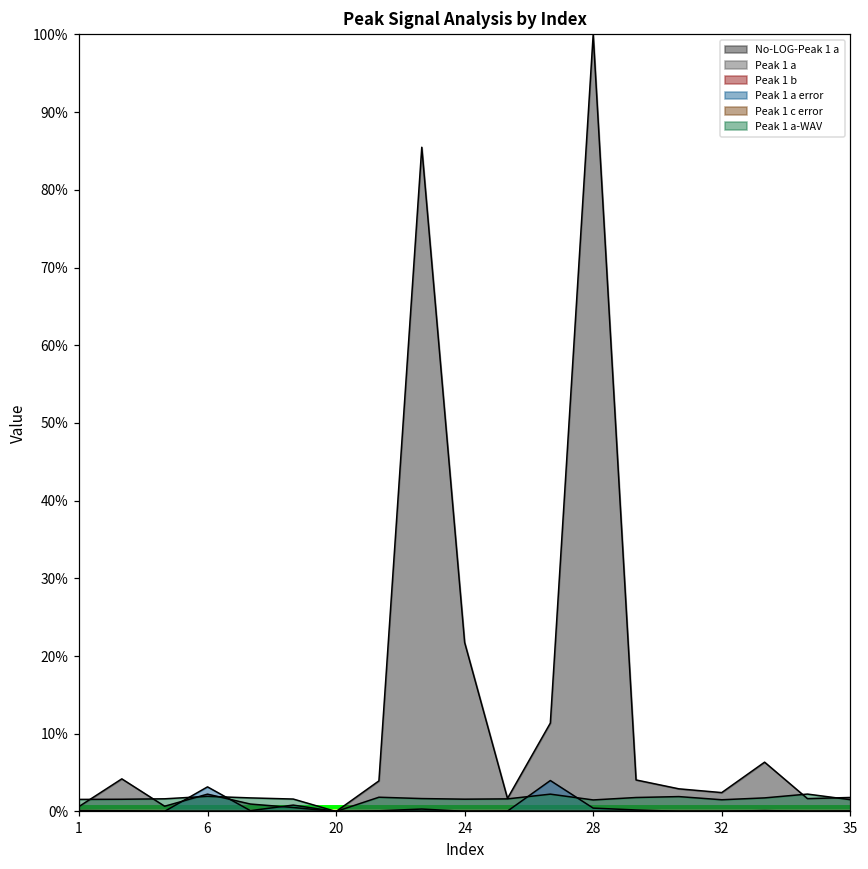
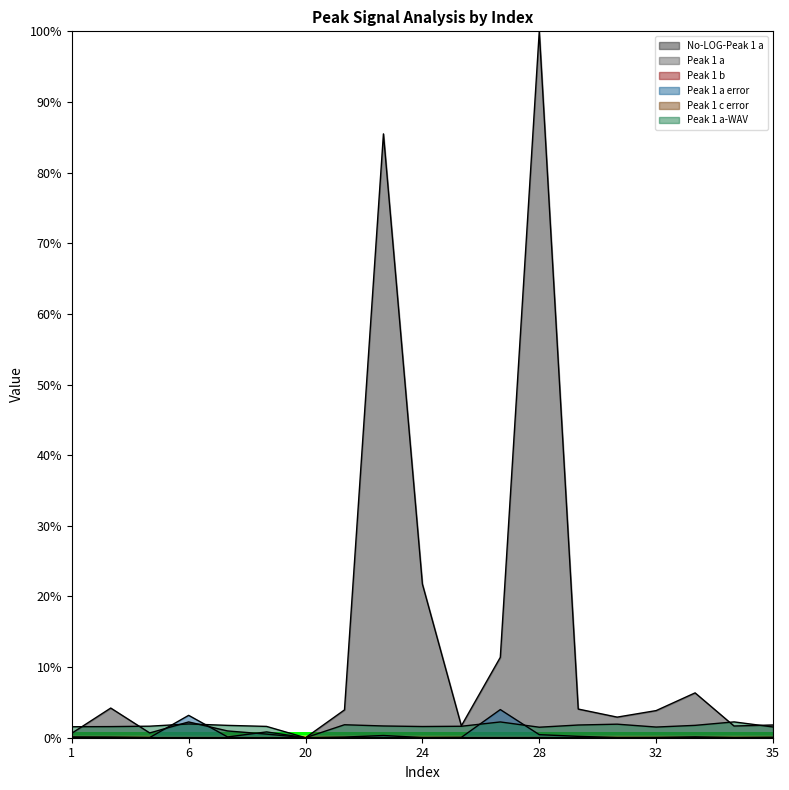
  {
    "No-LOG-Peak 1 a": {
      "24": "22%",
      "28": "100%",
-     "32": "2%"
+     "32": "4%"
    },
    "Peak 1 c error": {
      "6": "0%",
      "28": "0%"
    },
    "Peak 1 a error": {
      "6": "3%",
      "28": "0%"
    },
    "Peak 1 a-WAV": {
      "24": "2%",
      "28": "1%",
      "32": "2%"
    }
  }
